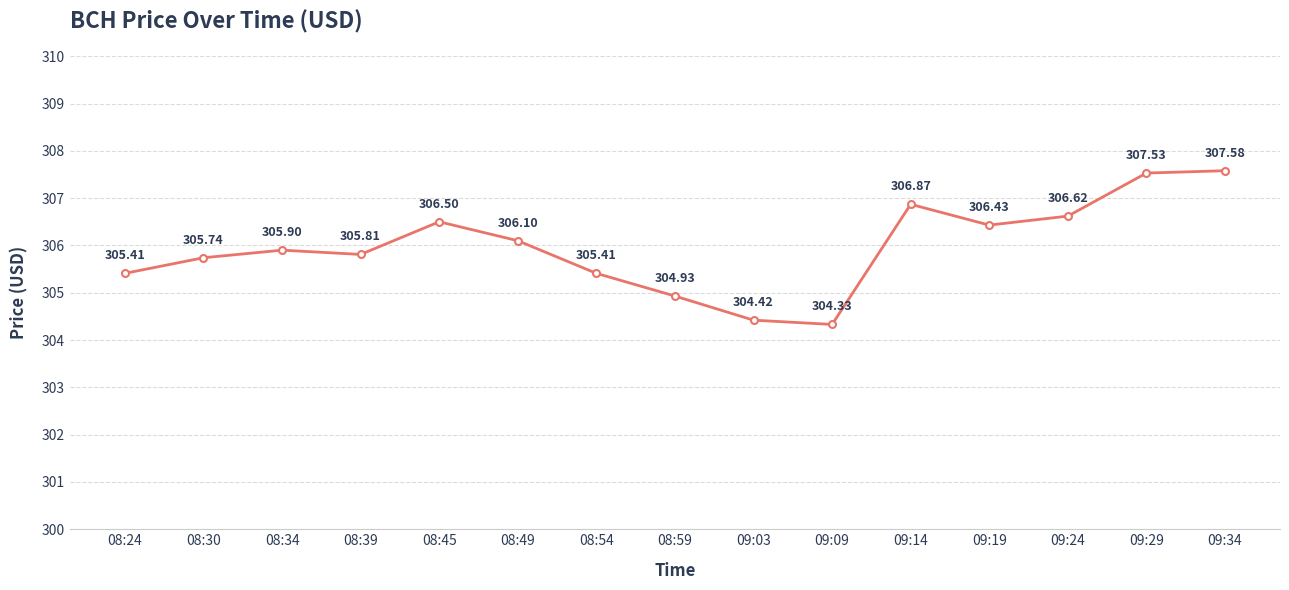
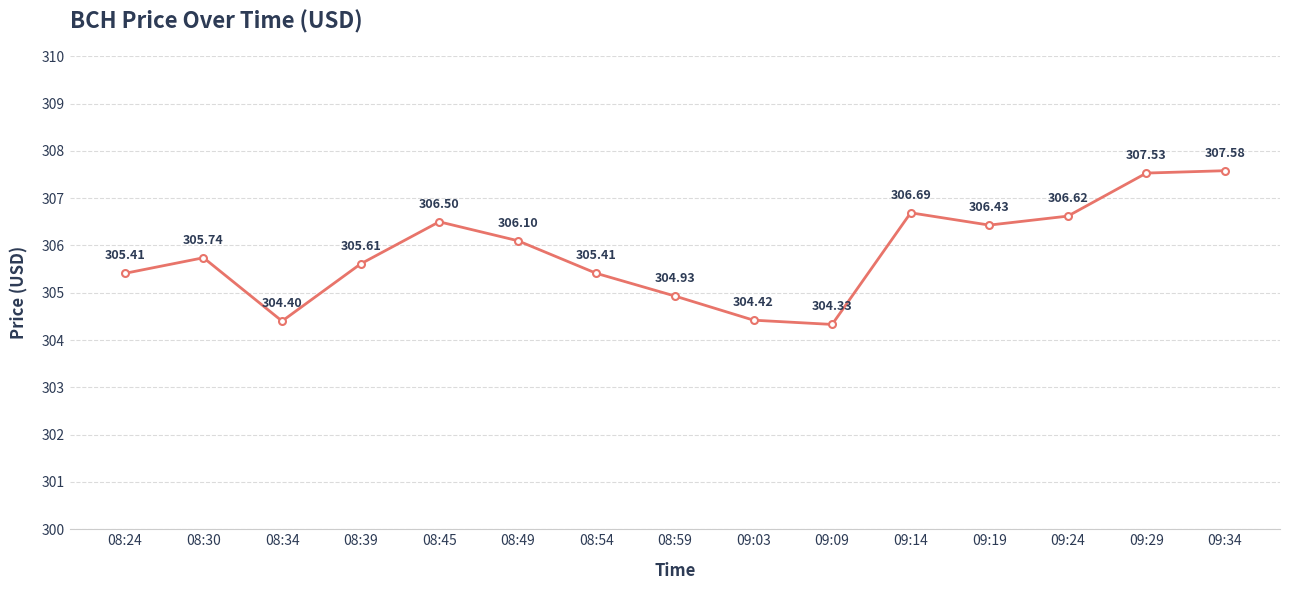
  {
    "08:24": 305.41,
    "08:30": 305.74,
-   "08:34": 305.90,
-   "08:39": 305.81,
+   "08:34": 304.40,
+   "08:39": 305.61,
    "08:45": 306.50,
    "08:49": 306.10,
    "08:54": 305.41,
    "08:59": 304.93,
    "09:03": 304.42,
    "09:09": 304.33,
-   "09:14": 306.87,
+   "09:14": 306.69,
    "09:19": 306.43,
    "09:24": 306.62,
    "09:29": 307.53,
    "09:34": 307.58
  }
